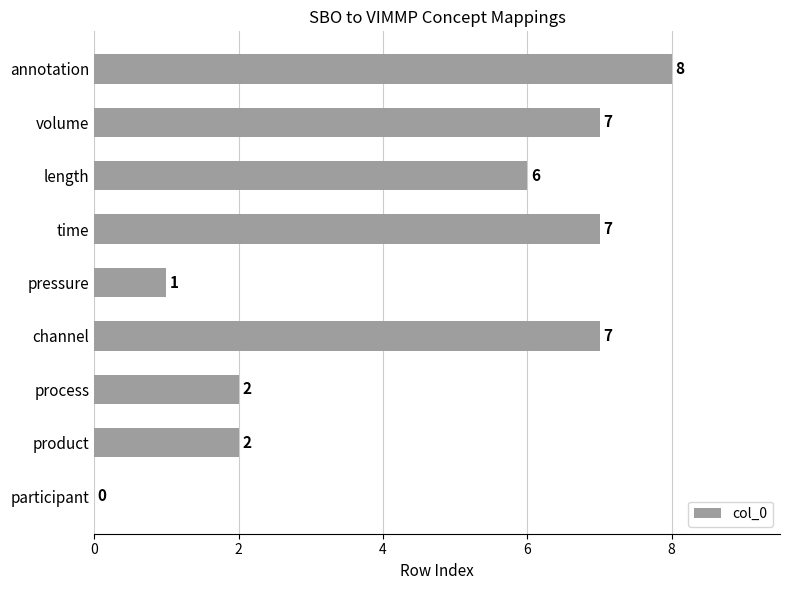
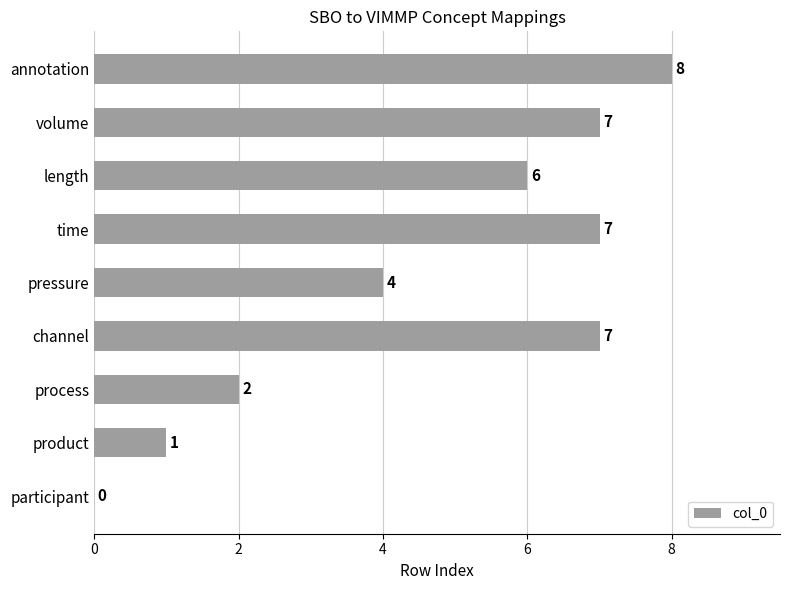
  {
    "annotation": 8,
    "volume": 7,
    "length": 6,
    "time": 7,
-   "pressure": 1,
+   "pressure": 4,
    "channel": 7,
    "process": 2,
-   "product": 2,
+   "product": 1,
    "participant": 0
  }
